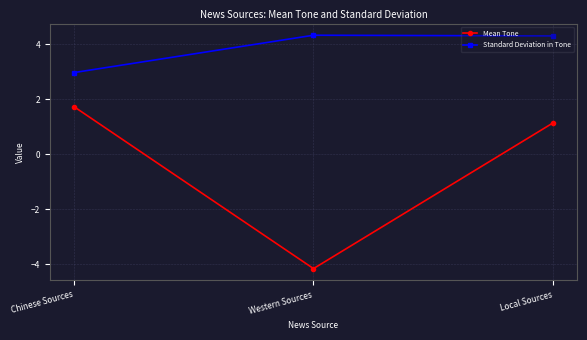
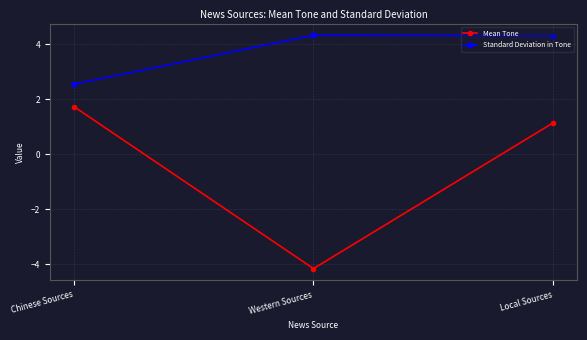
  {
    "Mean Tone": {
      "Chinese Sources": 1.7,
      "Western Sources": -4.2,
      "Local Sources": 1.1
    },
    "Standard Deviation in Tone": {
-     "Chinese Sources": 3.0,
+     "Chinese Sources": 2.6,
      "Western Sources": 4.3
    }
  }
